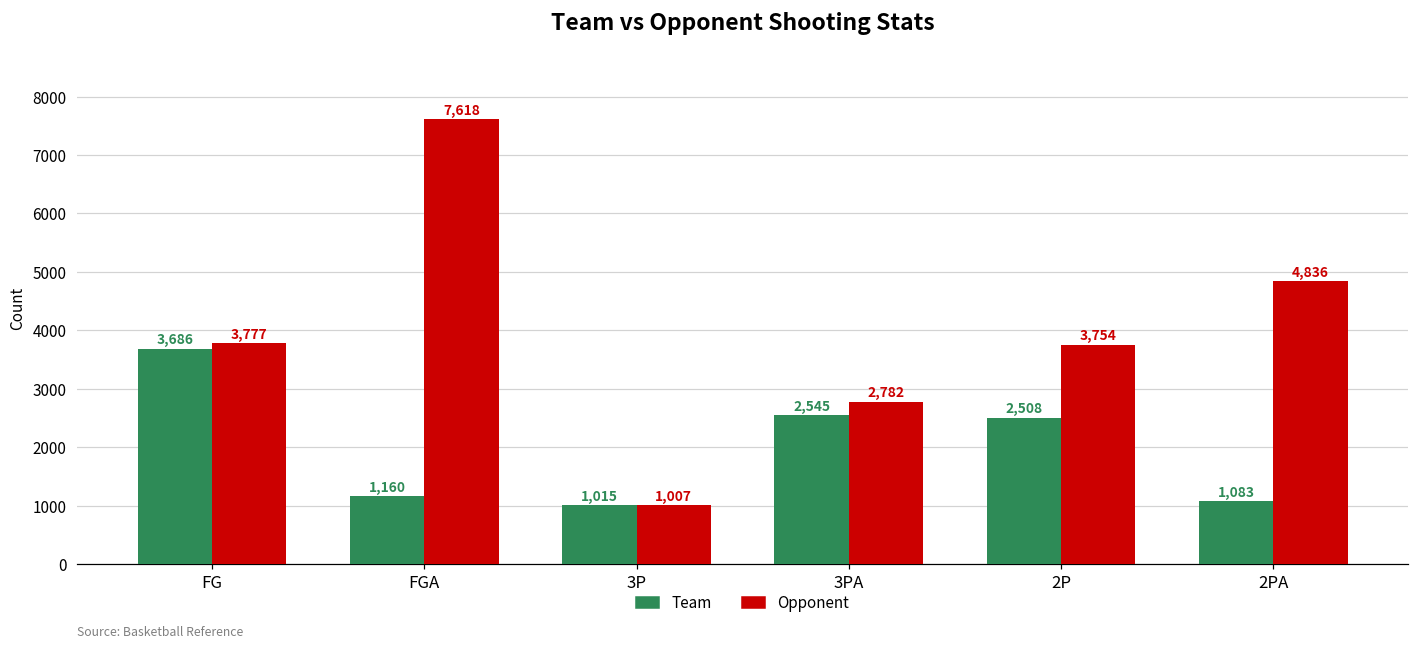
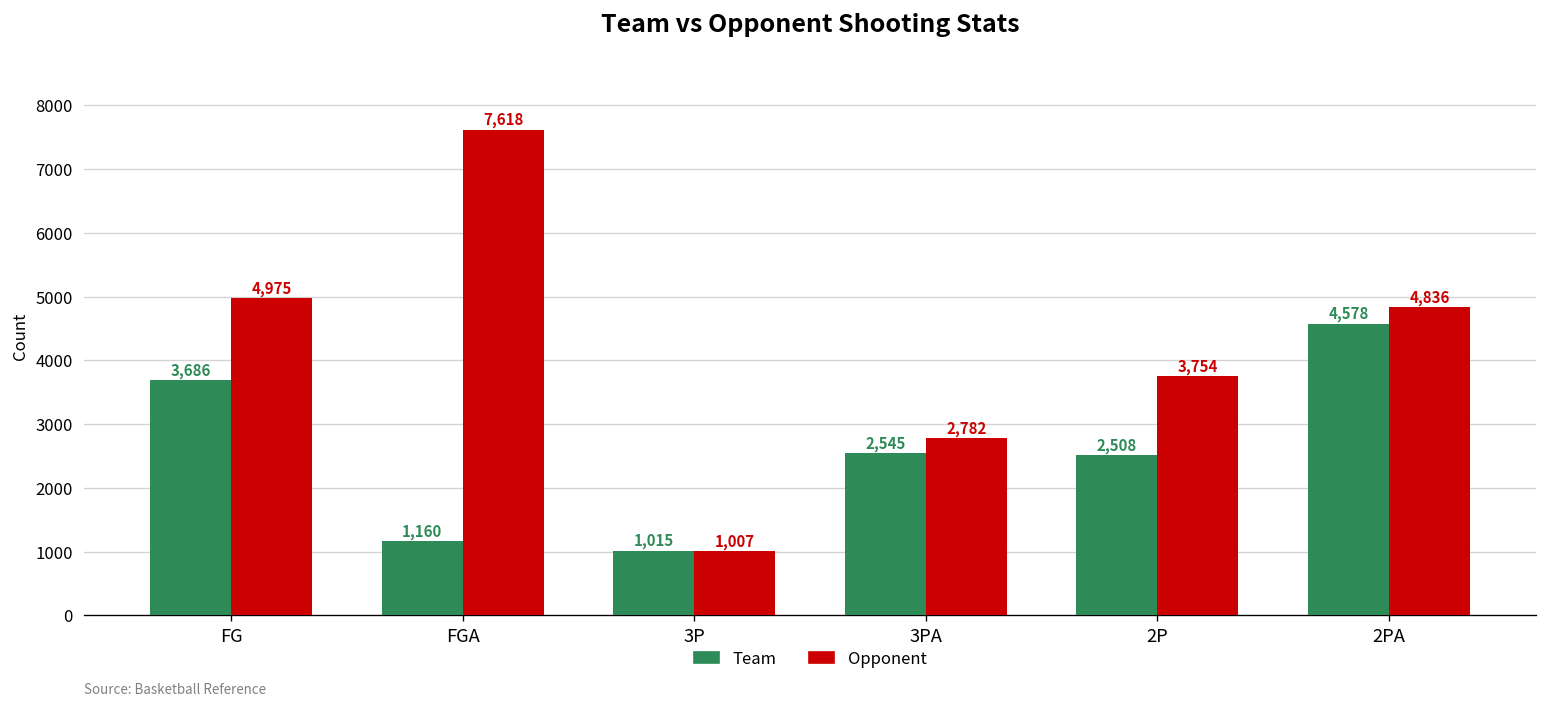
  {
    "Team": {
      "FG": "3,686",
      "FGA": "1,160",
      "3P": "1,015",
      "3PA": "2,545",
      "2P": "2,508",
-     "2PA": "1,083"
+     "2PA": "4,578"
    },
    "Opponent": {
-     "FG": "3,777",
+     "FG": "4,975",
      "FGA": "7,618",
      "3P": "1,007",
      "3PA": "2,782",
      "2P": "3,754",
      "2PA": "4,836"
    }
  }
